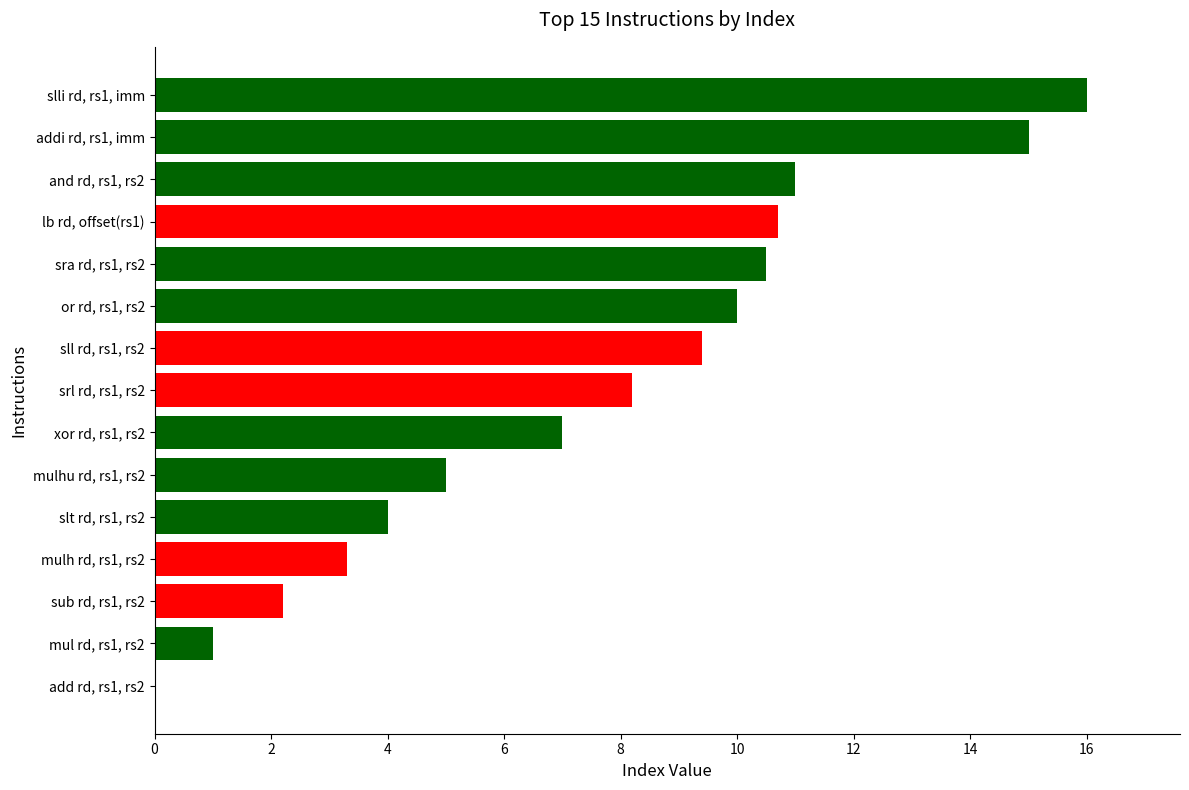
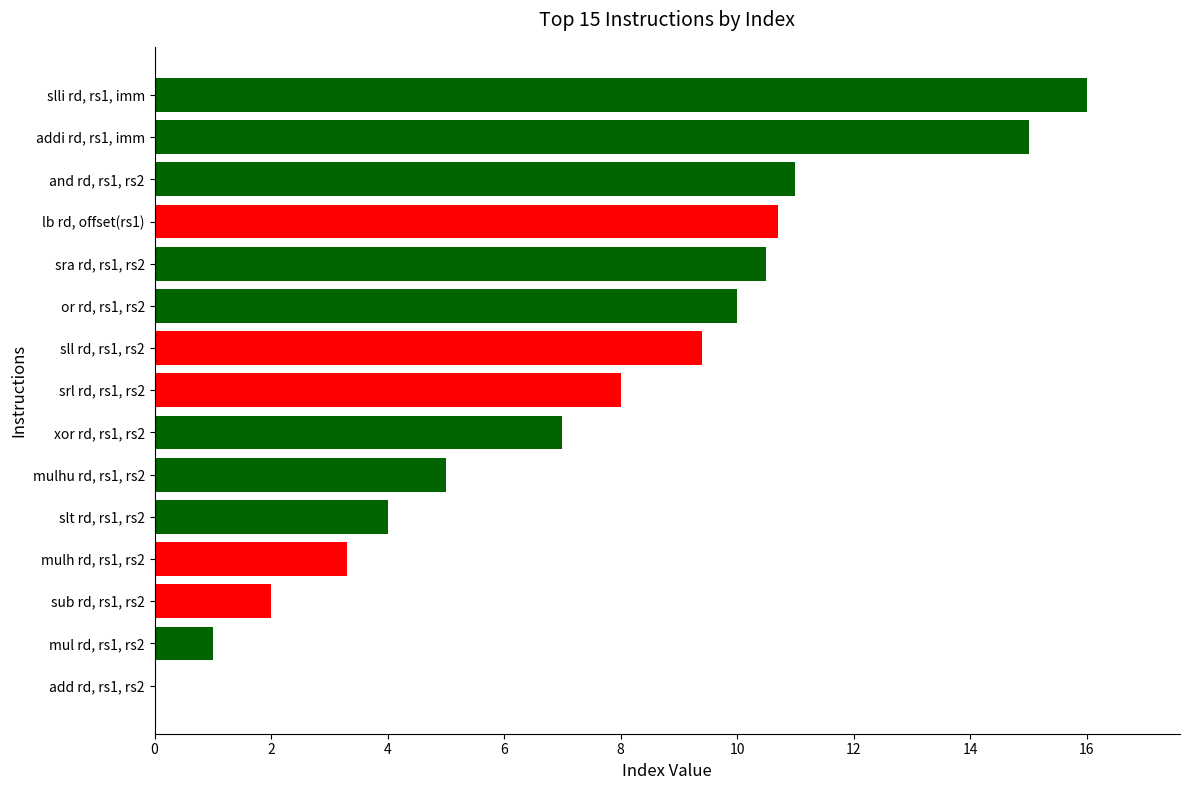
  {
    "slli rd, rs1, imm": 16.0,
    "addi rd, rs1, imm": 15.0,
    "and rd, rs1, rs2": 11.0,
    "lb rd, offset(rs1)": 10.7,
    "sra rd, rs1, rs2": 10.5,
    "or rd, rs1, rs2": 10.0,
    "sll rd, rs1, rs2": 9.4,
-   "srl rd, rs1, rs2": 8.2,
+   "srl rd, rs1, rs2": 8.0,
    "xor rd, rs1, rs2": 7.0,
    "mulhu rd, rs1, rs2": 5.0,
    "slt rd, rs1, rs2": 4.0,
    "mulh rd, rs1, rs2": 3.3,
-   "sub rd, rs1, rs2": 2.2,
+   "sub rd, rs1, rs2": 2.0,
    "mul rd, rs1, rs2": 1.0,
    "add rd, rs1, rs2": 0.0
  }
